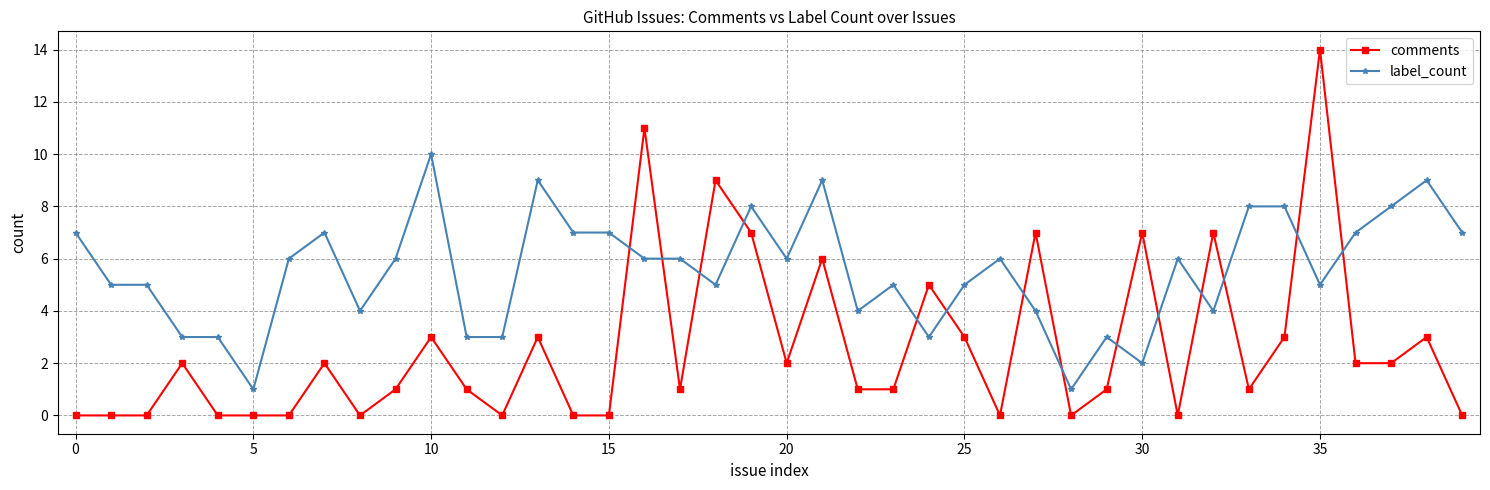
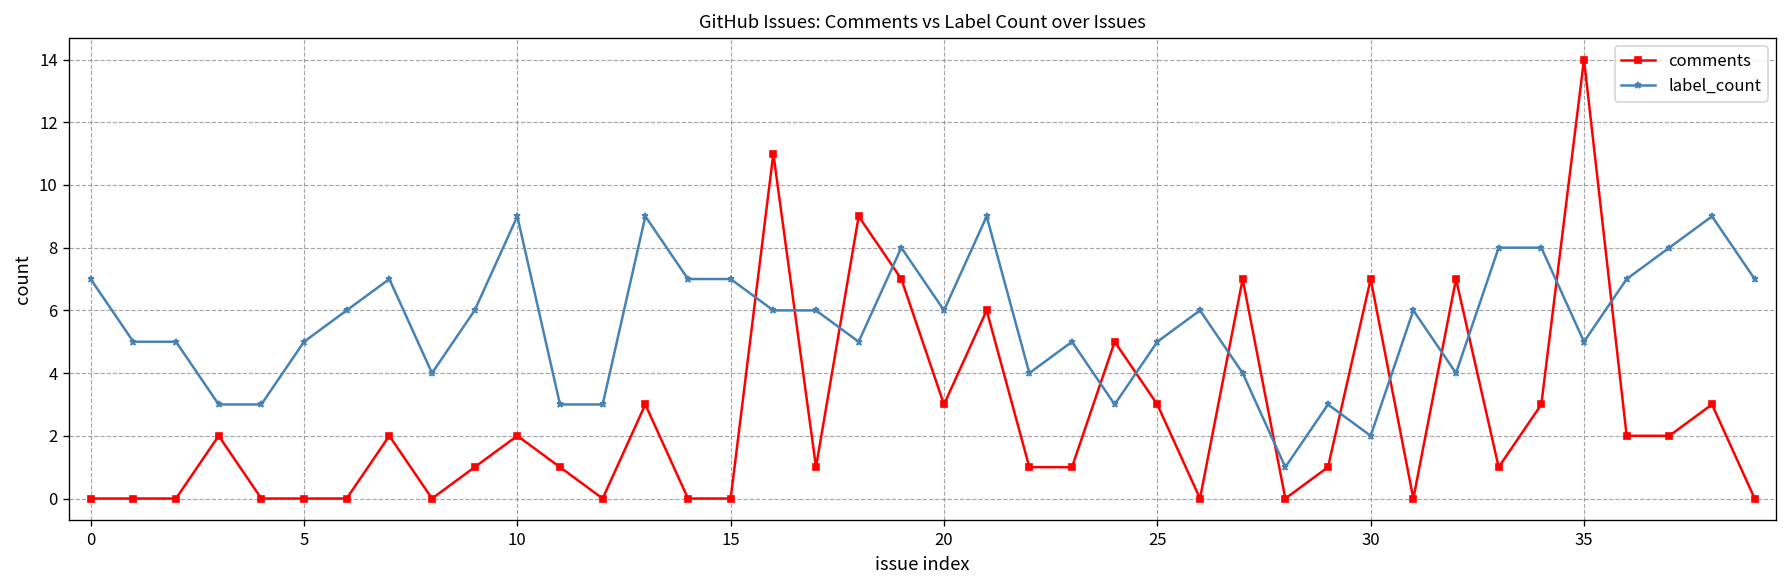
  {
    "comments": {
      "0": 0,
      "5": 0,
-     "10": 3,
+     "10": 2,
      "15": 0,
-     "20": 2,
+     "20": 3,
      "25": 3,
      "30": 7,
      "35": 14
    },
    "label_count": {
      "0": 7,
-     "5": 1,
-     "10": 10,
+     "5": 5,
+     "10": 9,
      "15": 7,
      "20": 6,
      "25": 5,
      "30": 2,
      "35": 5
    }
  }
